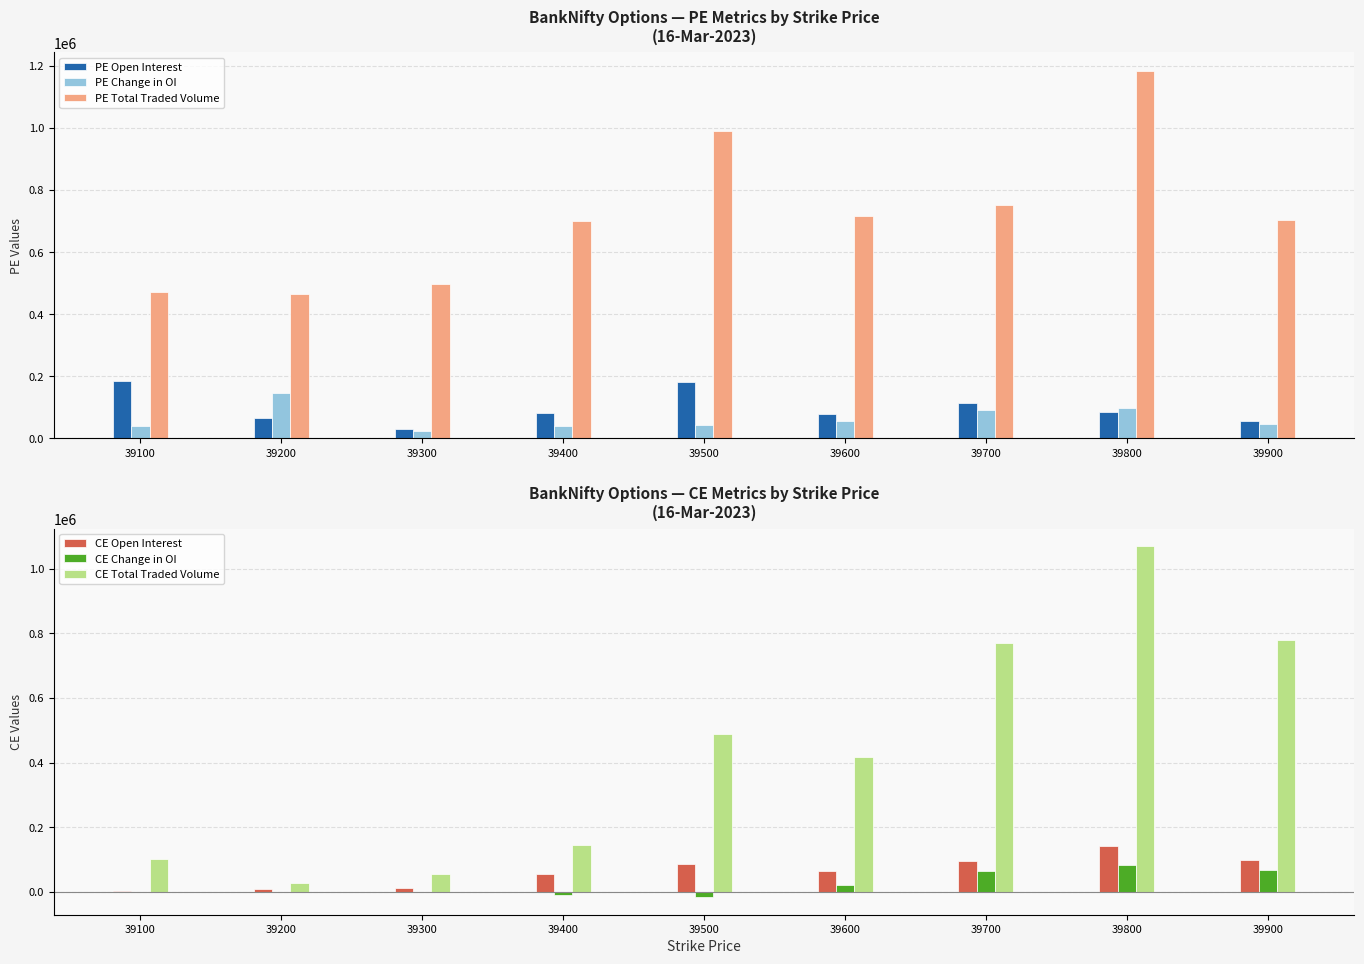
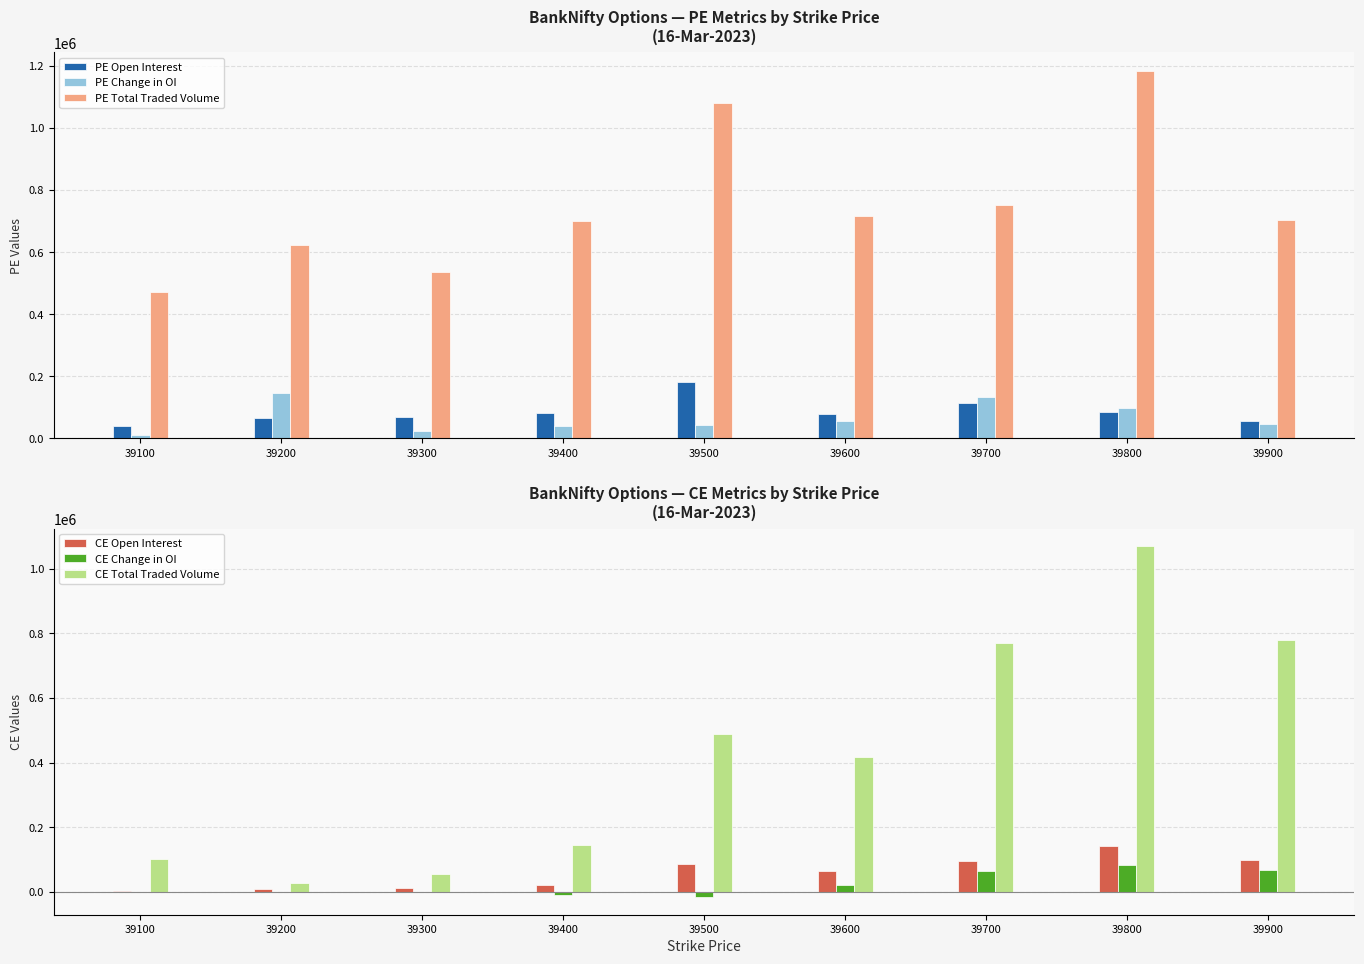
  {
    "BankNifty Options — PE Metrics by Strike Price (16-Mar-2023)": {
      "PE Open Interest": {
-       "39100": 190000,
+       "39100": 40000,
        "39200": 70000,
-       "39300": 30000,
+       "39300": 70000,
        "39400": 80000,
        "39500": 180000,
        "39600": 80000,
        "39700": 110000,
        "39800": 80000,
        "39900": 60000
      },
      "PE Change in OI": {
-       "39100": 40000,
+       "39100": 10000,
        "39200": 150000,
        "39300": 30000,
        "39400": 40000,
        "39500": 40000,
        "39600": 50000,
-       "39700": 90000,
+       "39700": 130000,
        "39800": 100000,
        "39900": 50000
      },
      "PE Total Traded Volume": {
        "39100": 470000,
-       "39200": 460000,
-       "39300": 500000,
+       "39200": 620000,
+       "39300": 540000,
        "39400": 700000,
-       "39500": 990000,
+       "39500": 1080000,
        "39600": 720000,
        "39700": 750000,
        "39800": 1180000,
        "39900": 700000
      }
    },
    "BankNifty Options — CE Metrics by Strike Price (16-Mar-2023)": {
      "CE Open Interest": {
        "39200": 10000,
        "39300": 10000,
-       "39400": 60000,
+       "39400": 20000,
        "39500": 80000,
        "39600": 60000,
        "39700": 100000,
        "39800": 140000,
        "39900": 100000
      },
      "CE Change in OI": {
        "39400": -10000,
        "39500": -20000,
        "39600": 20000,
        "39700": 60000,
        "39800": 80000,
        "39900": 70000
      },
      "CE Total Traded Volume": {
        "39100": 100000,
        "39200": 30000,
        "39300": 60000,
        "39400": 140000,
        "39500": 490000,
        "39600": 420000,
        "39700": 770000,
        "39800": 1070000,
        "39900": 780000
      }
    }
  }
